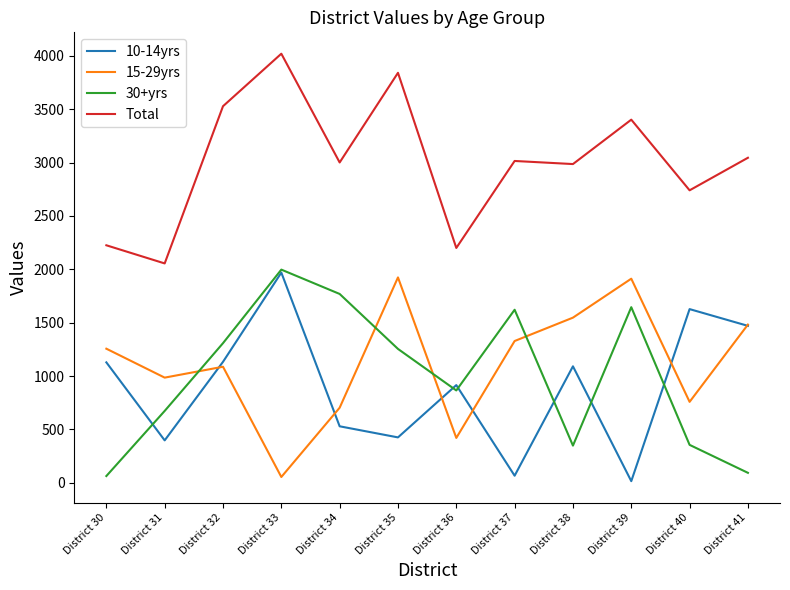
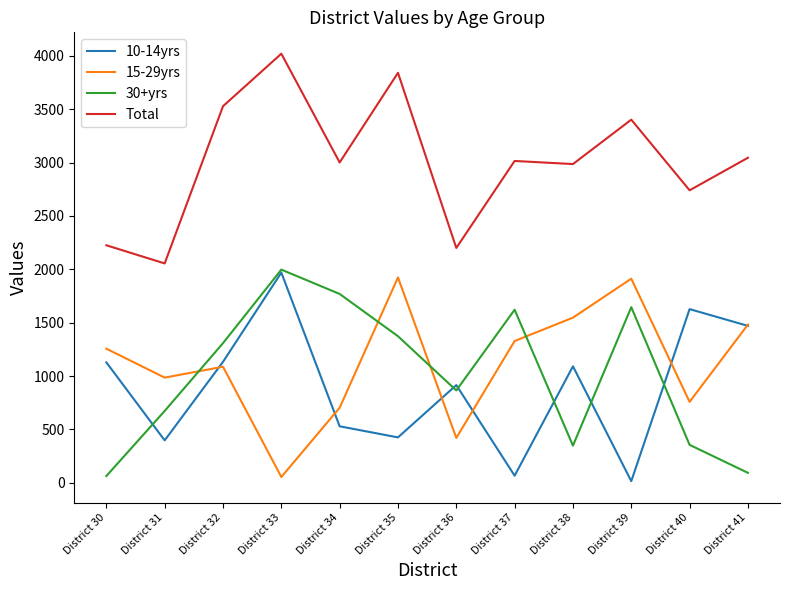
  {
    "10-14yrs": {
      "District 30": 1130,
      "District 31": 400,
      "District 32": 1130,
      "District 33": 1970,
      "District 34": 530,
      "District 35": 430,
      "District 36": 920,
      "District 37": 70,
      "District 38": 1090,
      "District 39": 20,
      "District 40": 1630
    },
    "15-29yrs": {
      "District 30": 1260,
      "District 31": 990,
      "District 32": 1090,
      "District 33": 50,
      "District 34": 700,
      "District 35": 1920,
      "District 36": 420,
      "District 37": 1330,
      "District 38": 1550,
      "District 39": 1910,
      "District 40": 760
    },
    "30+yrs": {
      "District 30": 60,
      "District 31": 670,
      "District 32": 1310,
      "District 33": 2000,
      "District 34": 1770,
-     "District 35": 1250,
+     "District 35": 1370,
      "District 36": 870,
      "District 37": 1620,
      "District 38": 350,
      "District 39": 1650,
      "District 40": 360,
      "District 41": 90
    },
    "Total": {
      "District 30": 2230,
      "District 31": 2060,
      "District 32": 3530,
      "District 33": 4020,
      "District 34": 3000,
      "District 35": 3840,
      "District 36": 2200,
      "District 37": 3020,
      "District 38": 2990,
      "District 39": 3400,
      "District 40": 2740,
      "District 41": 3050
    }
  }
